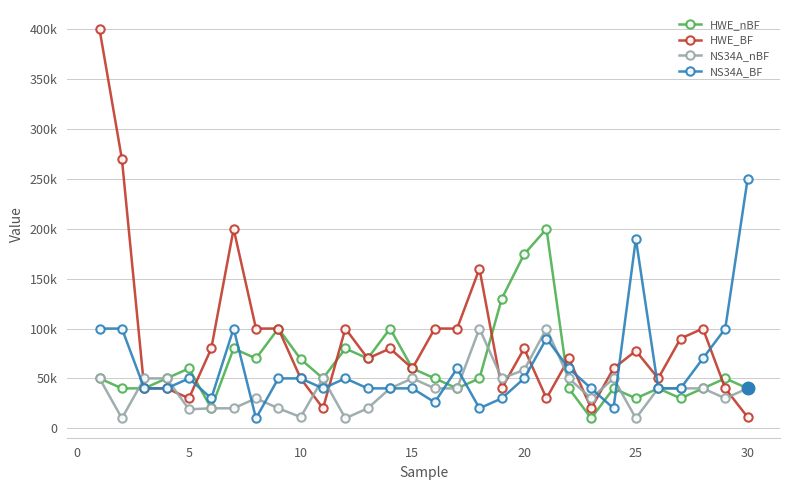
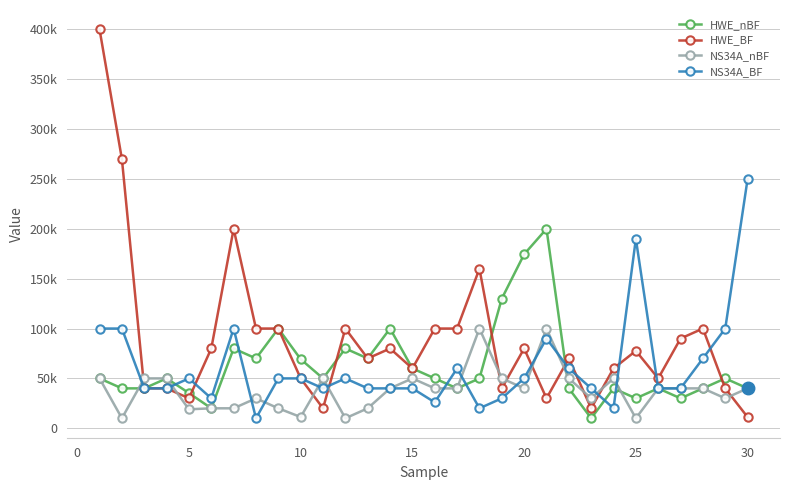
  {
    "HWE_nBF": {
-     "5": 60000,
+     "5": 40000,
      "10": 70000,
      "20": 170000,
      "25": 30000
    },
    "HWE_BF": {
      "5": 30000,
      "20": 80000,
      "25": 80000,
      "30": 10000
    },
    "NS34A_nBF": {
      "5": 20000,
      "10": 10000,
      "15": 50000,
-     "20": 60000,
+     "20": 40000,
      "25": 10000
    }
  }
